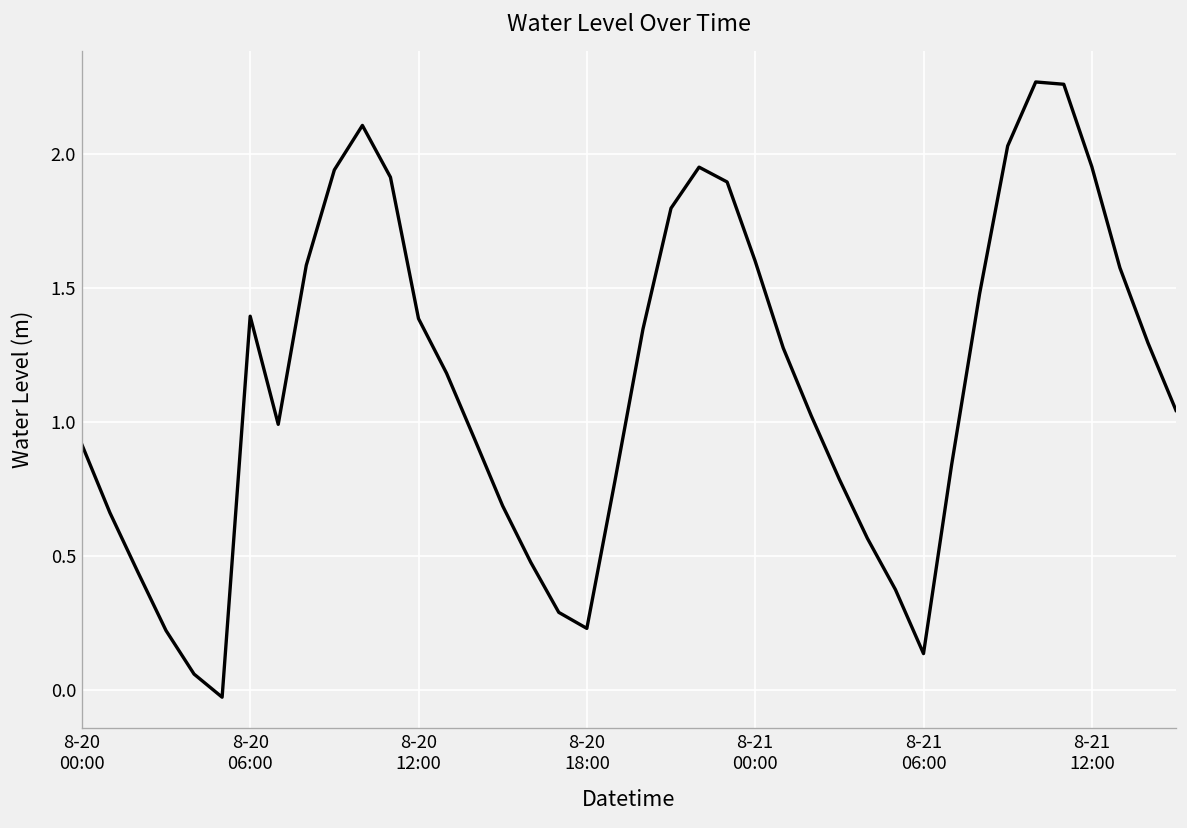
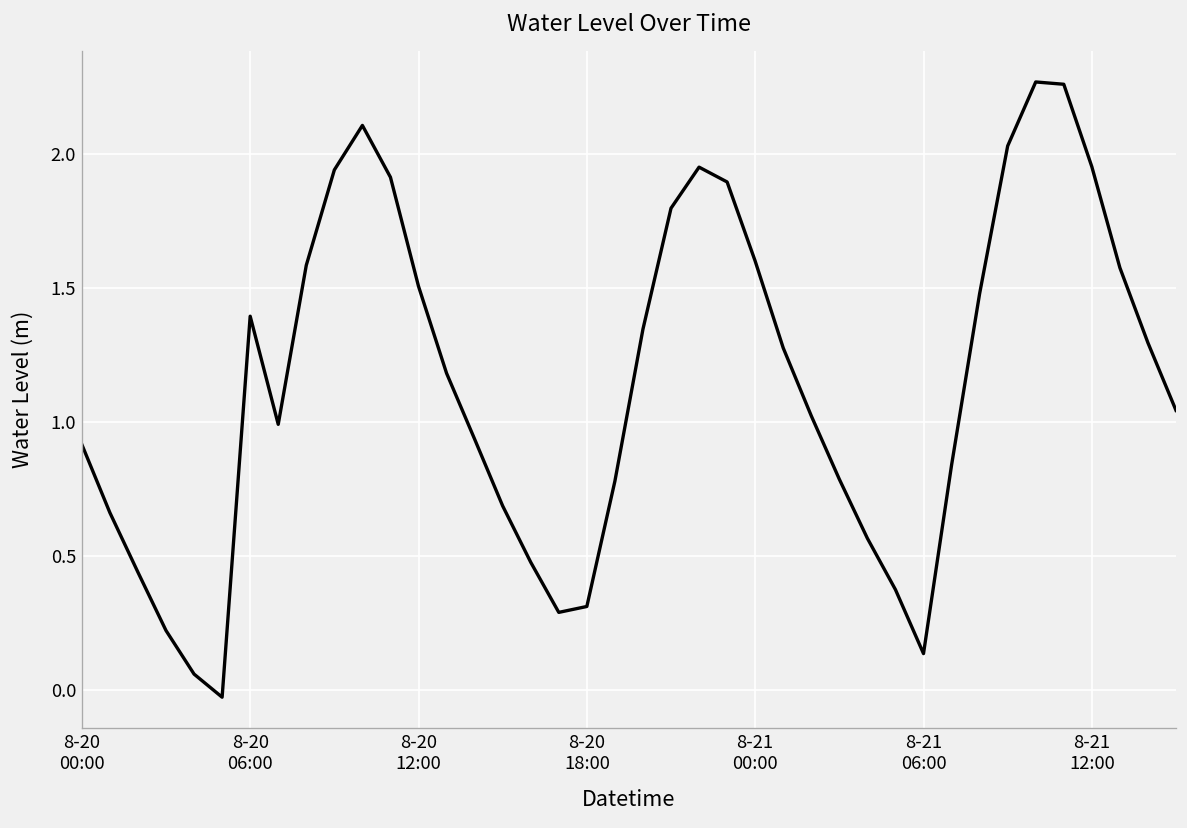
  {
    "8-20 00:00": 0.92,
    "8-20 06:00": 1.40,
-   "8-20 12:00": 1.39,
-   "8-20 18:00": 0.23,
+   "8-20 12:00": 1.51,
+   "8-20 18:00": 0.31,
    "8-21 00:00": 1.60,
    "8-21 06:00": 0.14,
    "8-21 12:00": 1.95
  }
